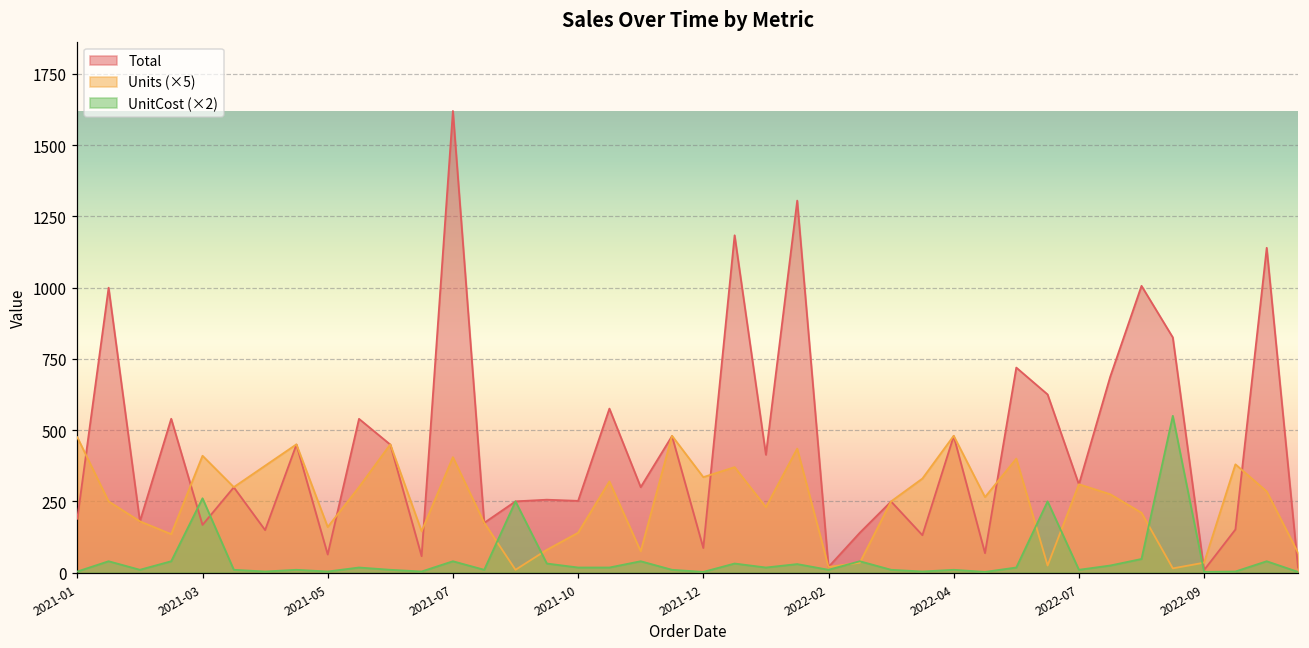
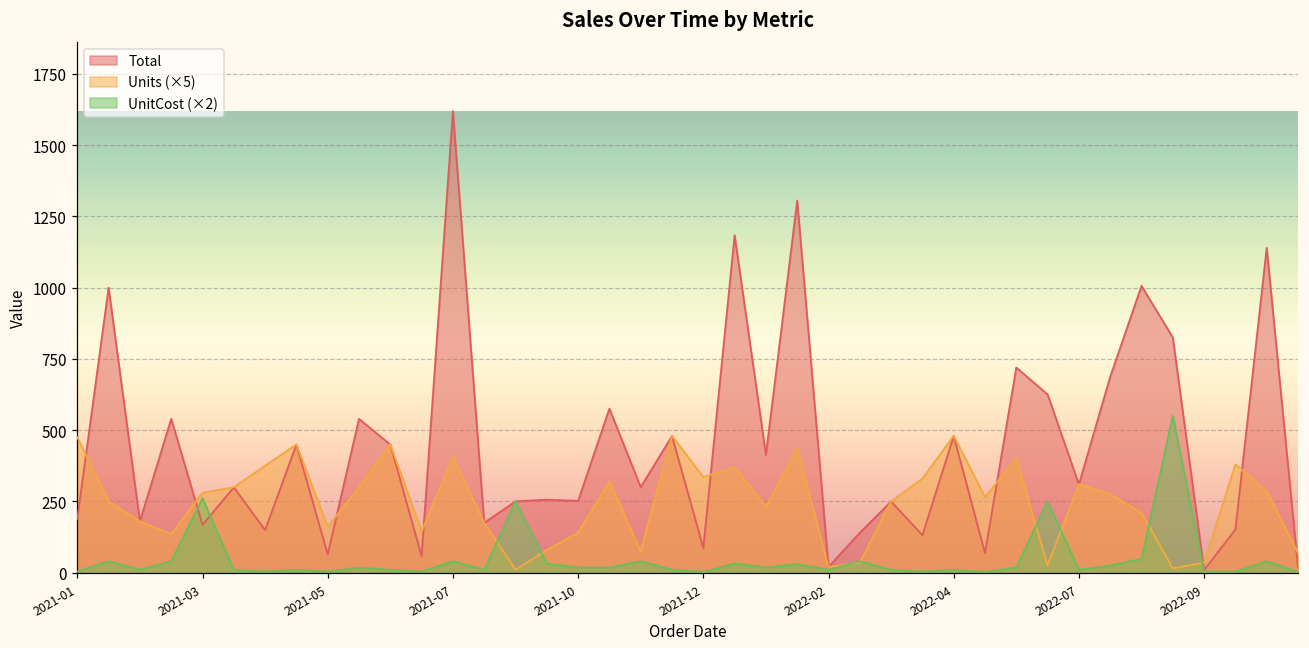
  {
    "Total": {
      "2021-03": 170
    },
    "Units (×5)": {
-     "2021-03": 410
+     "2021-03": 280
    },
    "UnitCost (×2)": {
      "2021-03": 260
    }
  }
